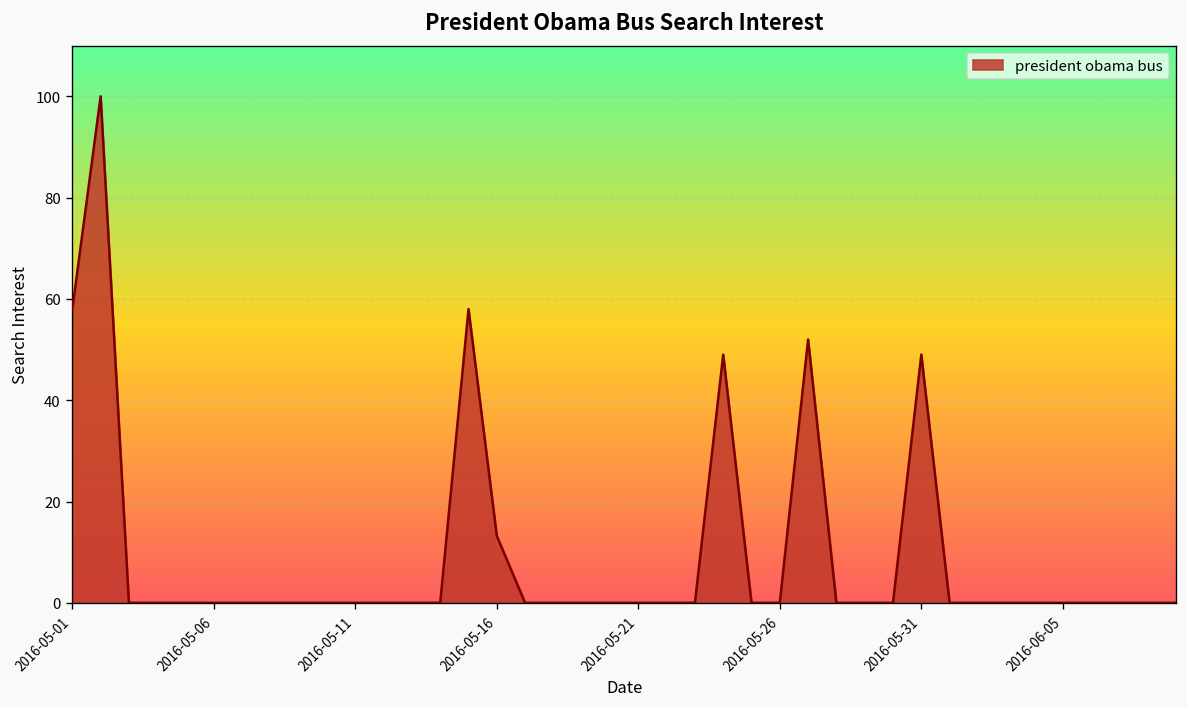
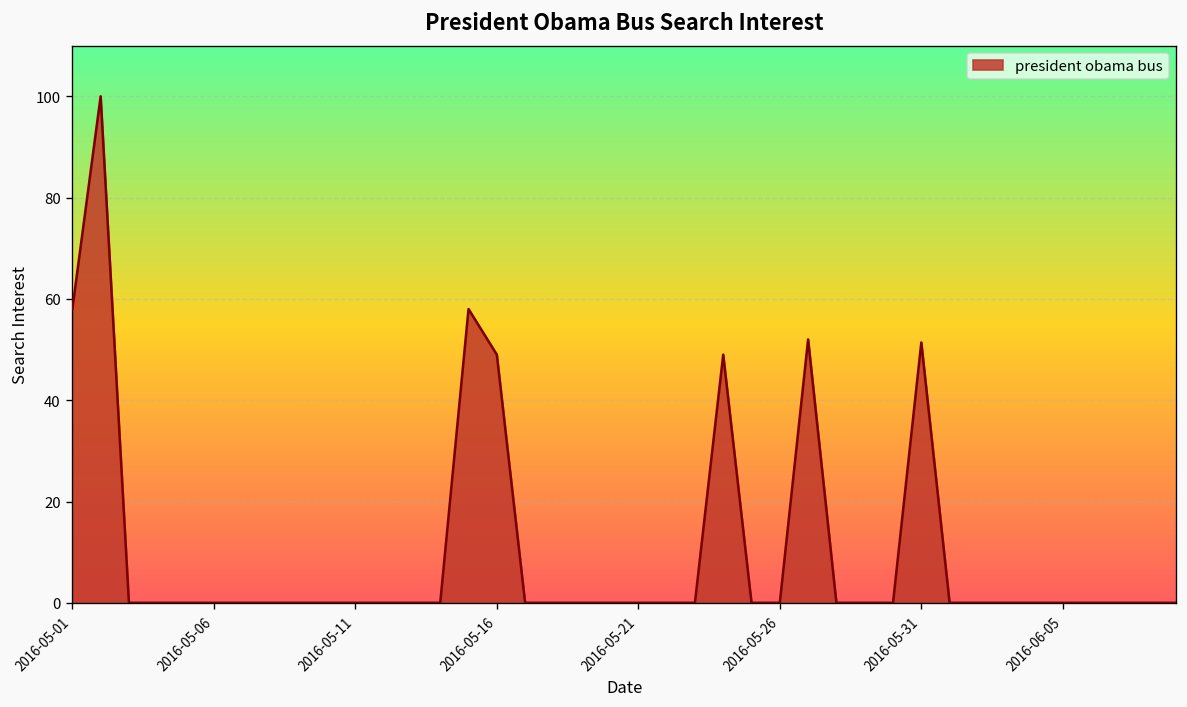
  {
    "2016-05-01": 58,
    "2016-05-06": 0,
    "2016-05-11": 0,
-   "2016-05-16": 13,
+   "2016-05-16": 49,
    "2016-05-21": 0,
    "2016-05-26": 0,
-   "2016-05-31": 49,
+   "2016-05-31": 51,
    "2016-06-05": 0
  }
